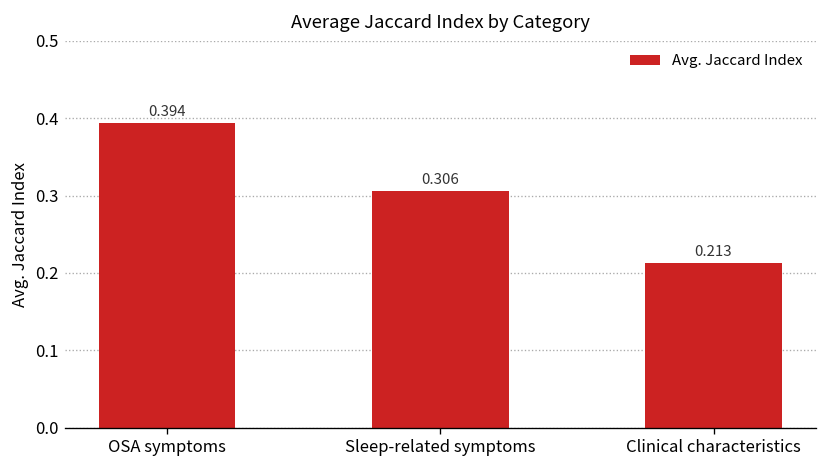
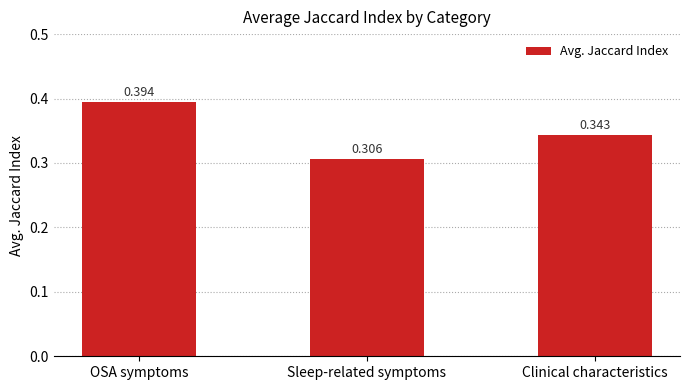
  {
    "OSA symptoms": 0.394,
    "Sleep-related symptoms": 0.306,
-   "Clinical characteristics": 0.213
+   "Clinical characteristics": 0.343
  }
